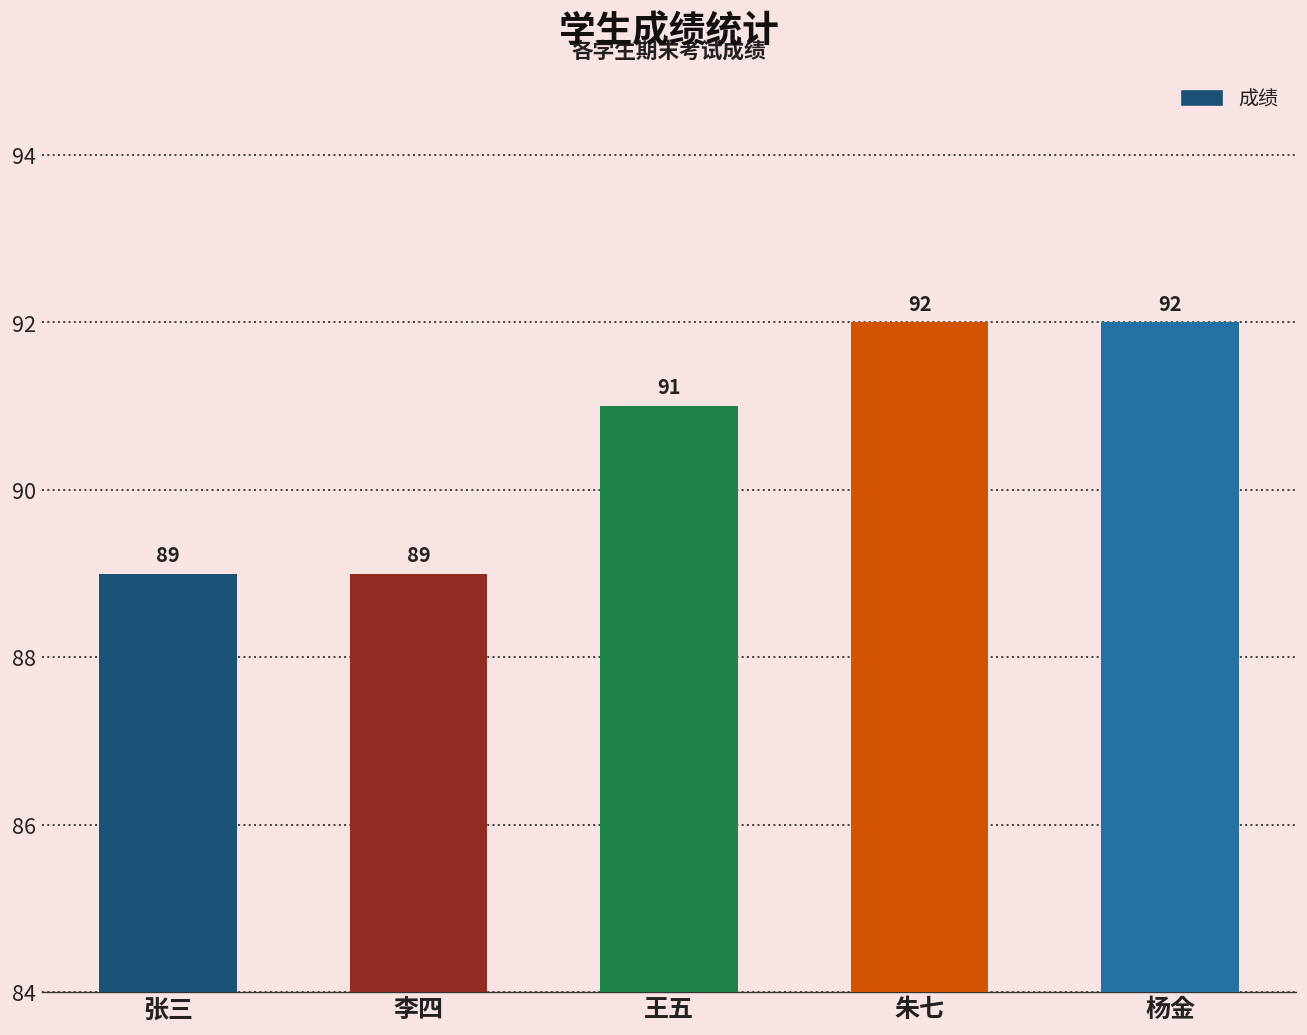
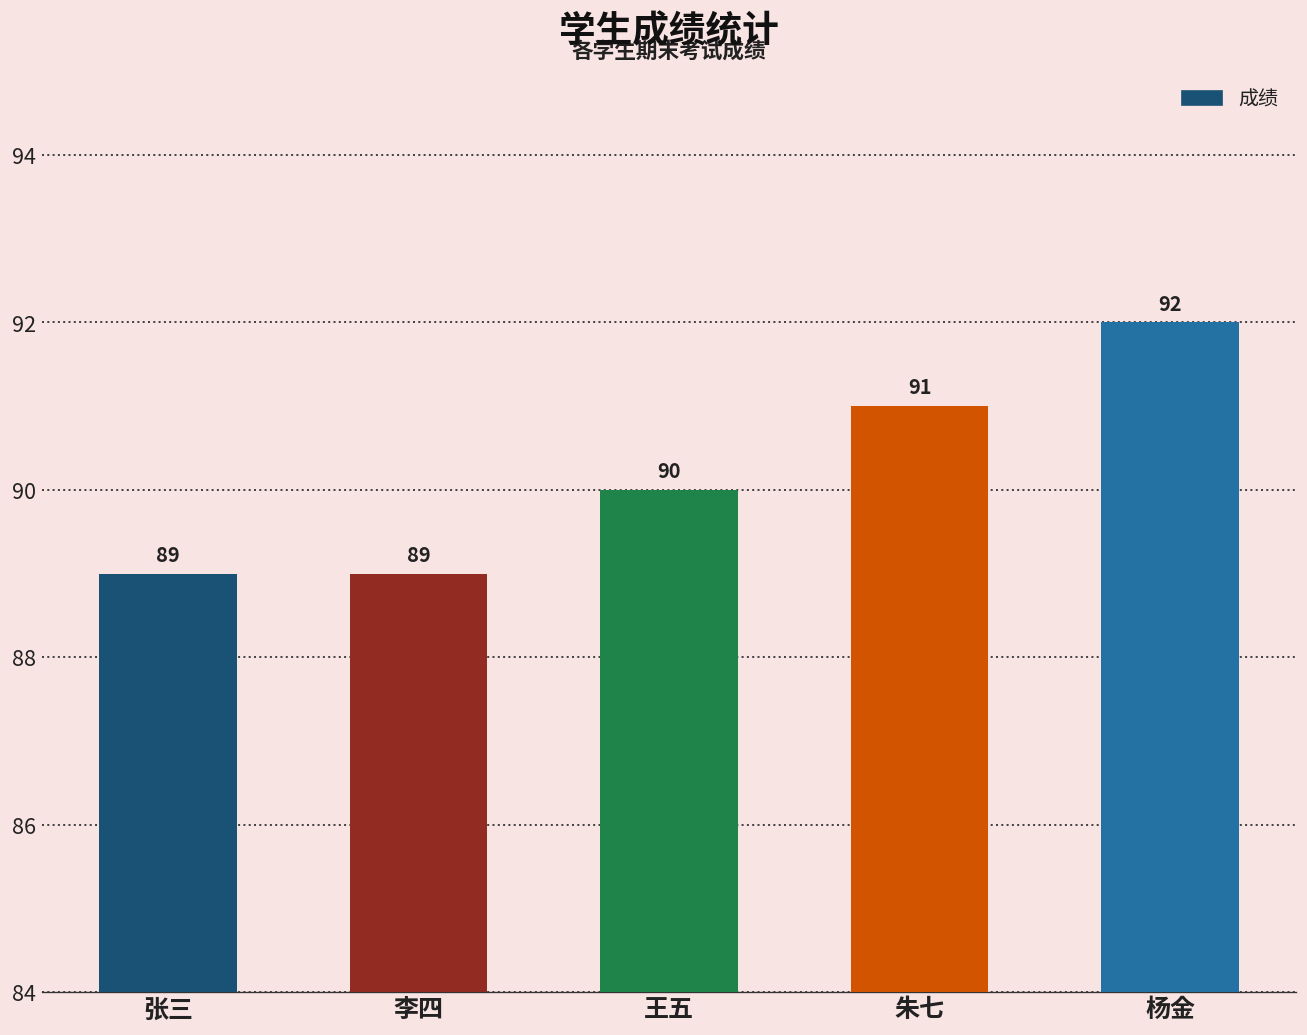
  {
    "张三": 89,
    "李四": 89,
-   "王五": 91,
-   "朱七": 92,
+   "王五": 90,
+   "朱七": 91,
    "杨金": 92
  }
